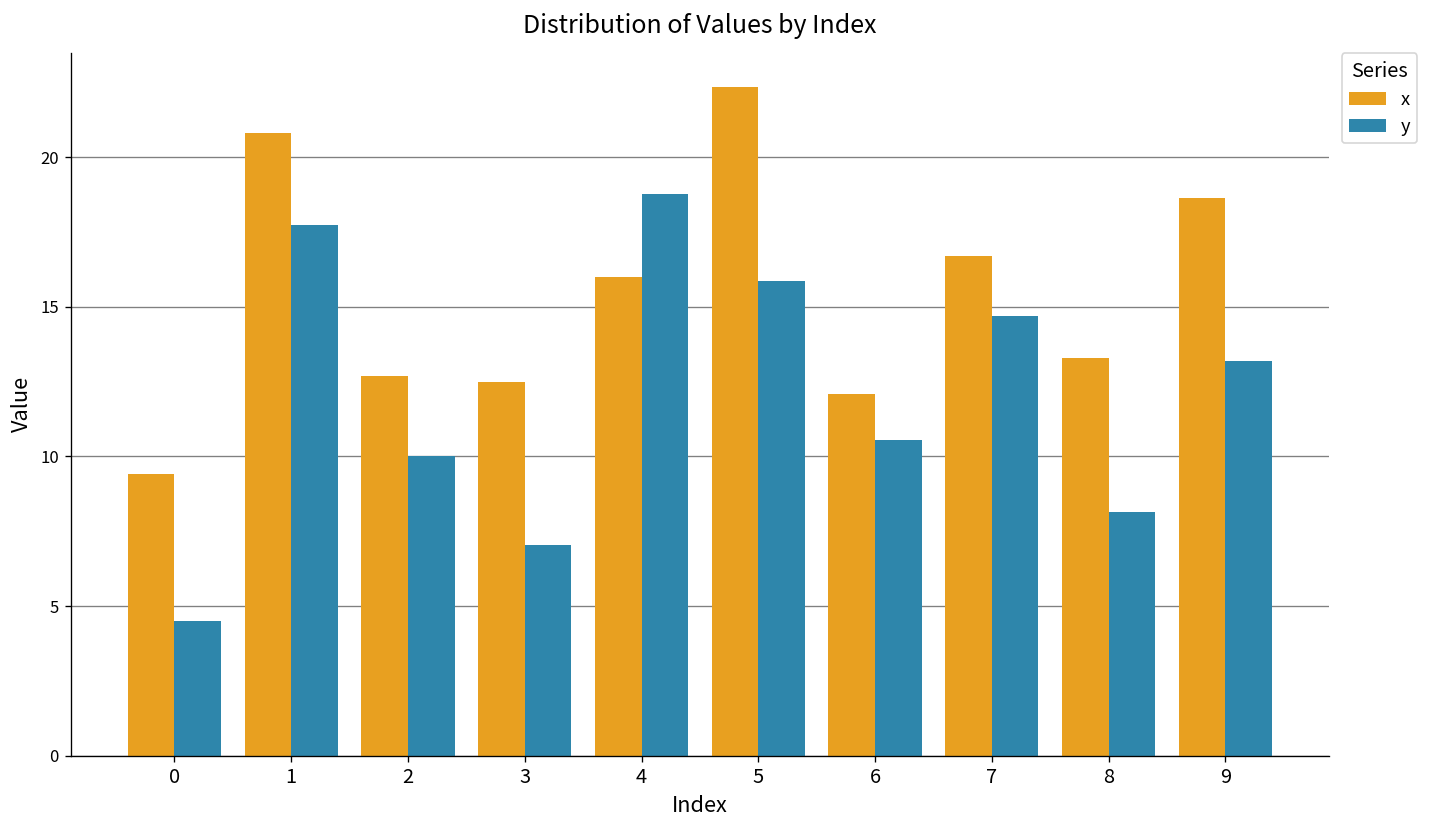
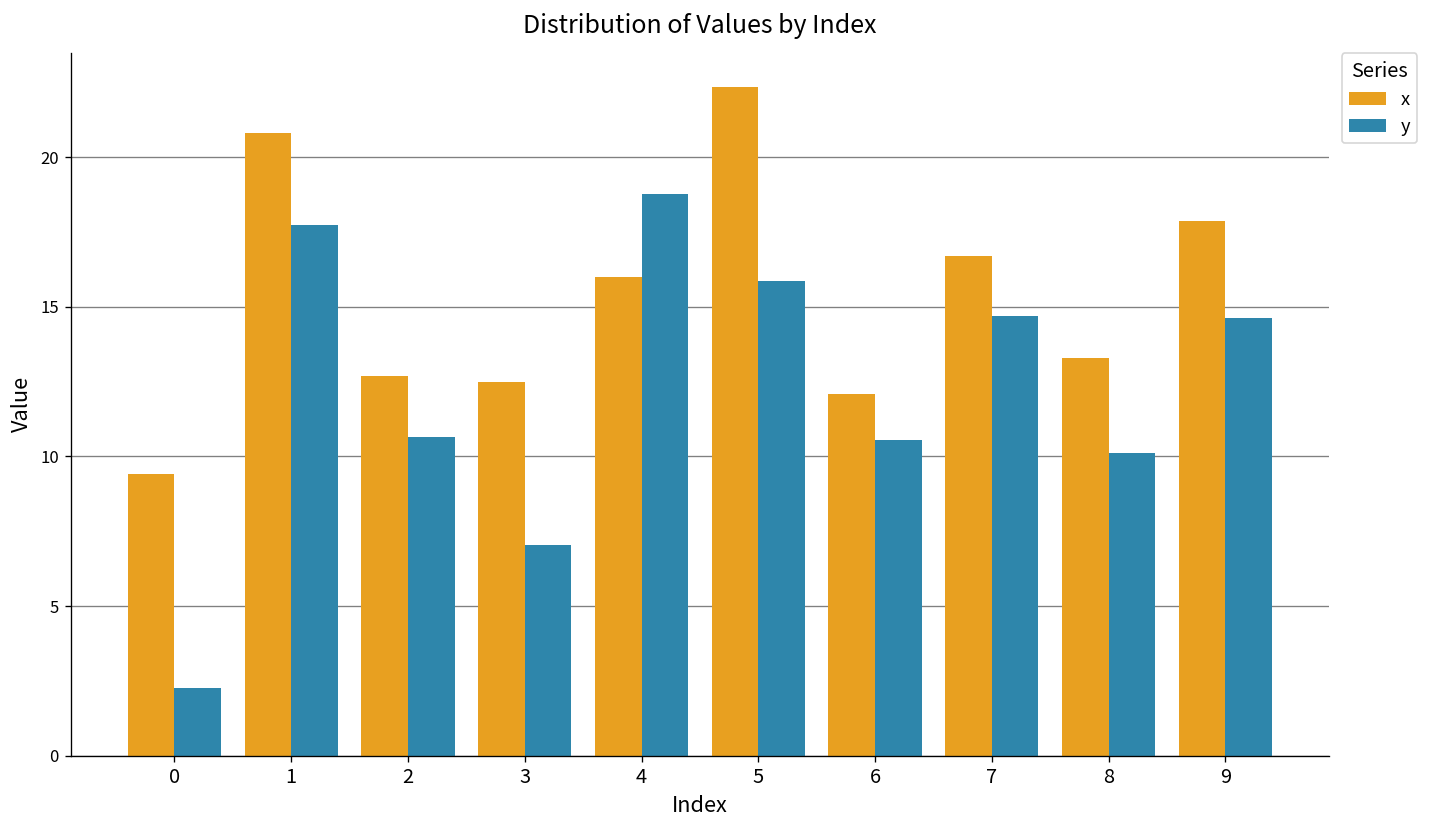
  {
    "x": {
      "0": 9.4,
      "1": 20.8,
      "2": 12.7,
      "3": 12.5,
      "4": 16.0,
      "5": 22.4,
      "6": 12.1,
      "7": 16.7,
      "8": 13.3,
-     "9": 18.6
+     "9": 17.9
    },
    "y": {
-     "0": 4.5,
+     "0": 2.3,
      "1": 17.7,
-     "2": 10.0,
+     "2": 10.7,
      "3": 7.0,
      "4": 18.8,
      "5": 15.9,
      "6": 10.6,
      "7": 14.7,
-     "8": 8.1,
-     "9": 13.2
+     "8": 10.1,
+     "9": 14.6
    }
  }
